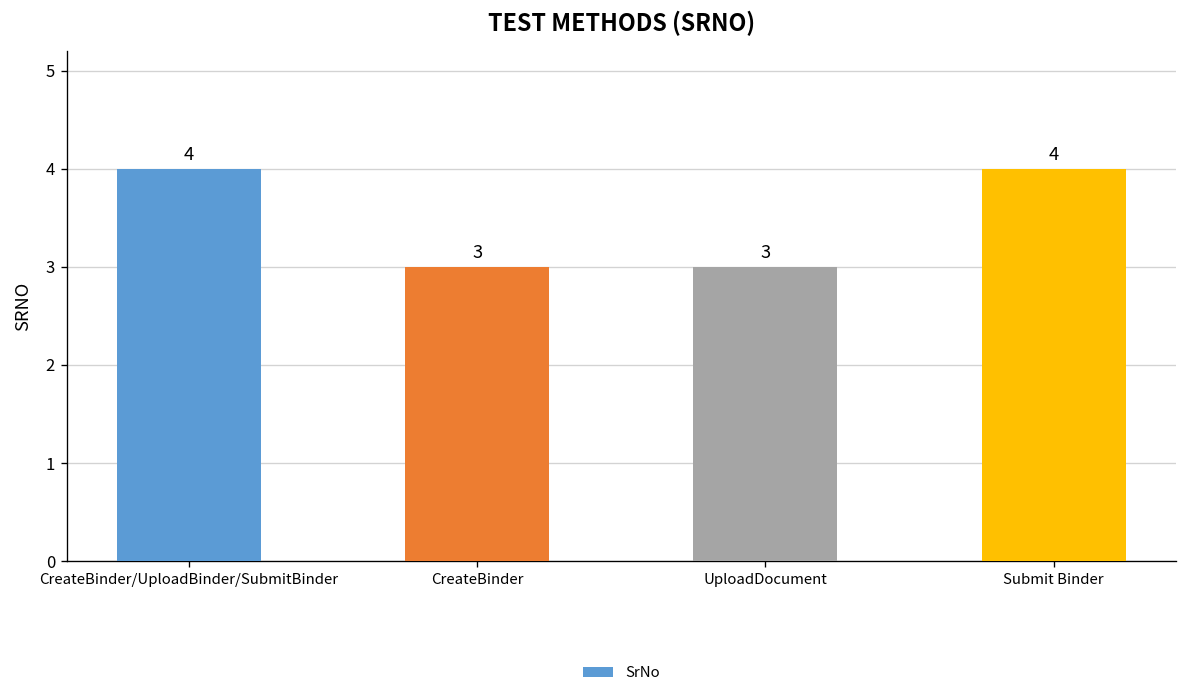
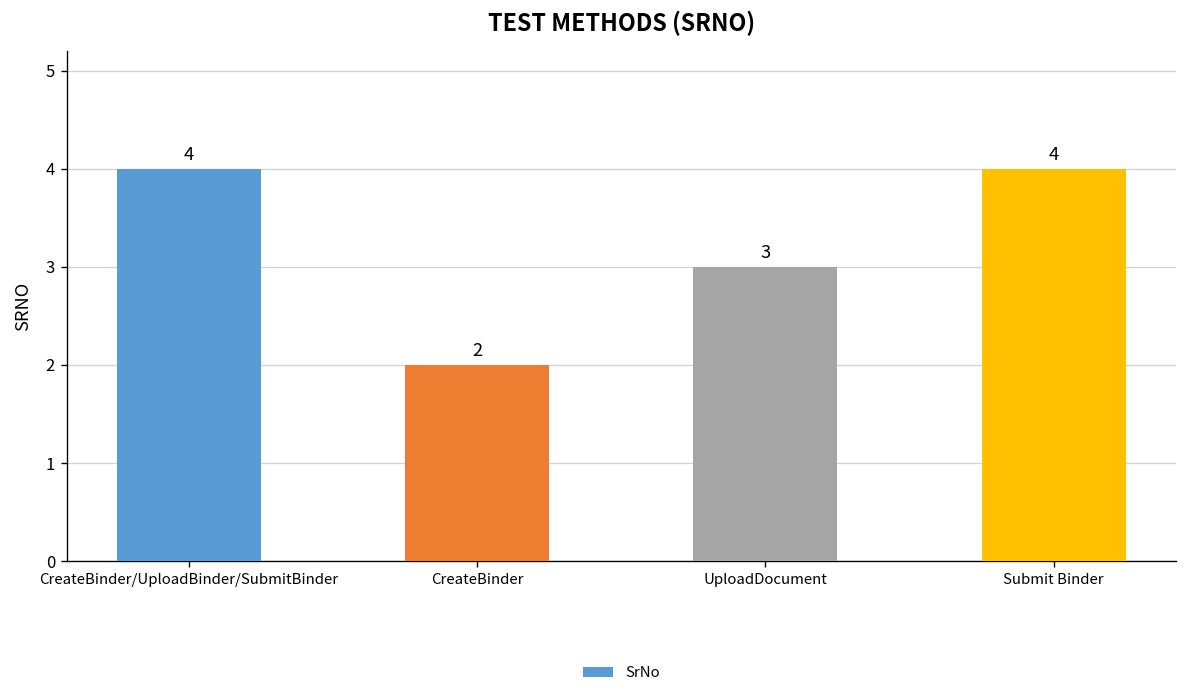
  {
    "CreateBinder/UploadBinder/SubmitBinder": 4,
-   "CreateBinder": 3,
+   "CreateBinder": 2,
    "UploadDocument": 3,
    "Submit Binder": 4
  }
